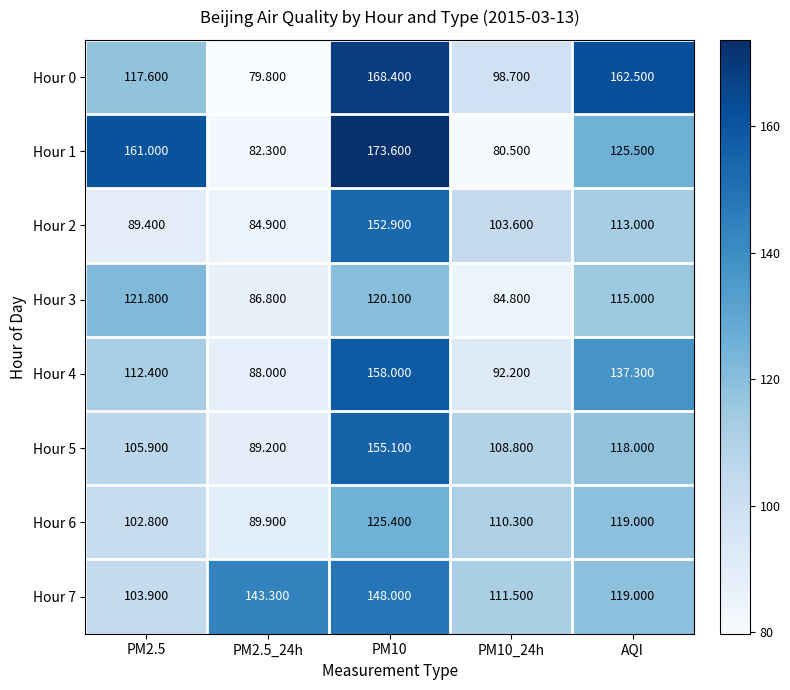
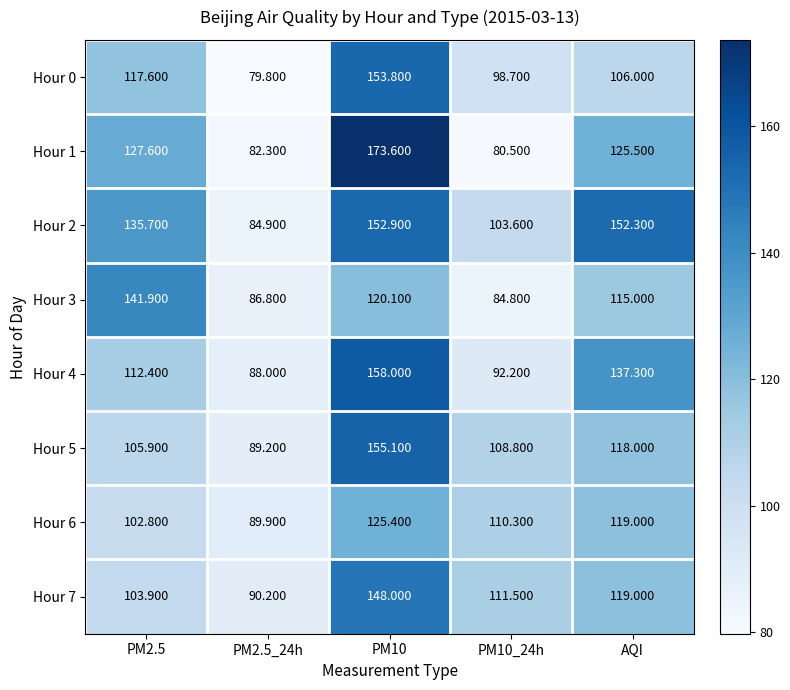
  {
    "Hour 0": {
      "PM2.5": 117.600,
      "PM2.5_24h": 79.800,
-     "PM10": 168.400,
+     "PM10": 153.800,
      "PM10_24h": 98.700,
-     "AQI": 162.500
+     "AQI": 106.000
    },
    "Hour 1": {
-     "PM2.5": 161.000,
+     "PM2.5": 127.600,
      "PM2.5_24h": 82.300,
      "PM10": 173.600,
      "PM10_24h": 80.500,
      "AQI": 125.500
    },
    "Hour 2": {
-     "PM2.5": 89.400,
+     "PM2.5": 135.700,
      "PM2.5_24h": 84.900,
      "PM10": 152.900,
      "PM10_24h": 103.600,
-     "AQI": 113.000
+     "AQI": 152.300
    },
    "Hour 3": {
-     "PM2.5": 121.800,
+     "PM2.5": 141.900,
      "PM2.5_24h": 86.800,
      "PM10": 120.100,
      "PM10_24h": 84.800,
      "AQI": 115.000
    },
    "Hour 4": {
      "PM2.5": 112.400,
      "PM2.5_24h": 88.000,
      "PM10": 158.000,
      "PM10_24h": 92.200,
      "AQI": 137.300
    },
    "Hour 5": {
      "PM2.5": 105.900,
      "PM2.5_24h": 89.200,
      "PM10": 155.100,
      "PM10_24h": 108.800,
      "AQI": 118.000
    },
    "Hour 6": {
      "PM2.5": 102.800,
      "PM2.5_24h": 89.900,
      "PM10": 125.400,
      "PM10_24h": 110.300,
      "AQI": 119.000
    },
    "Hour 7": {
      "PM2.5": 103.900,
-     "PM2.5_24h": 143.300,
+     "PM2.5_24h": 90.200,
      "PM10": 148.000,
      "PM10_24h": 111.500,
      "AQI": 119.000
    }
  }
